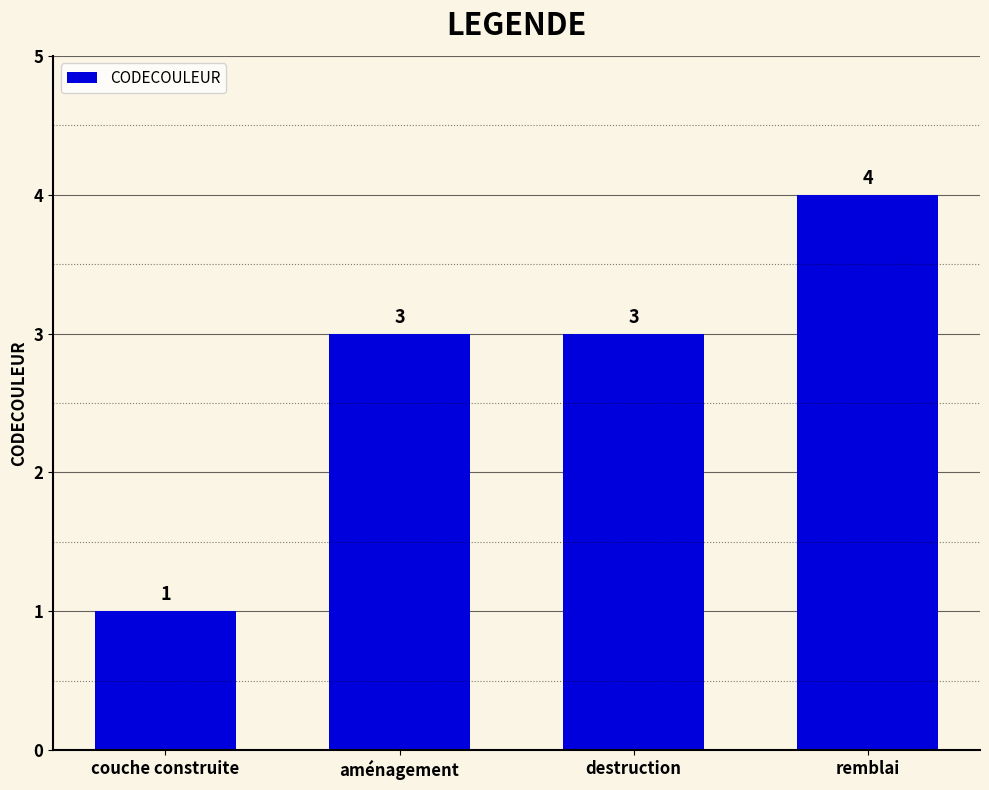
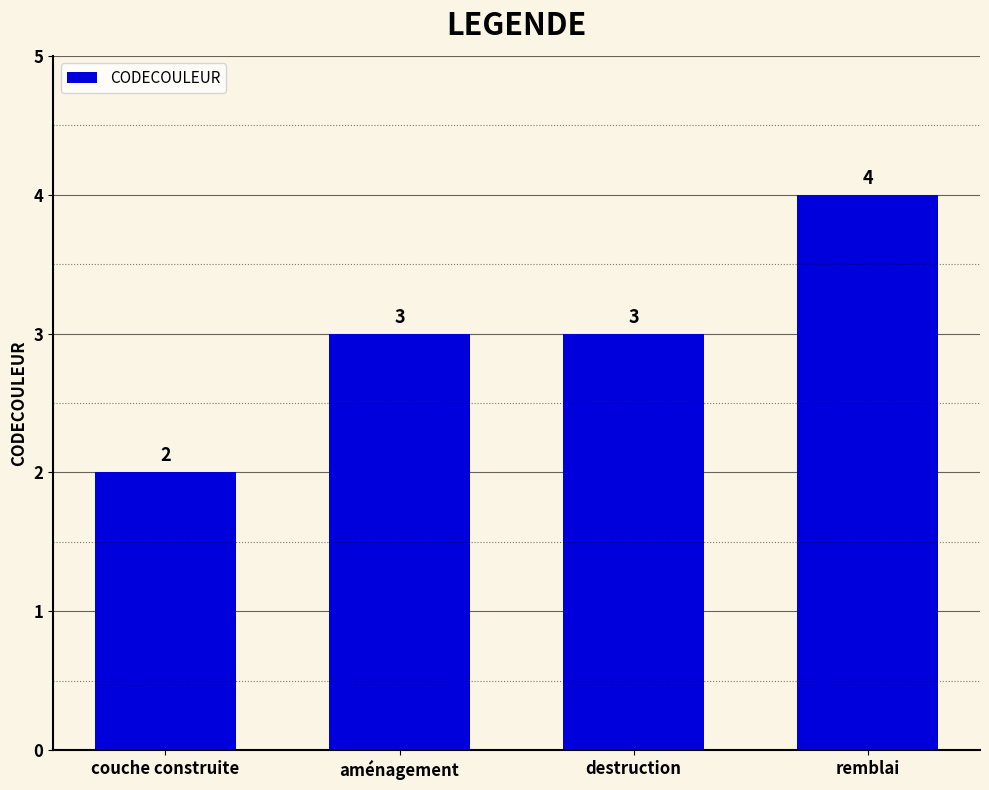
  {
-   "couche construite": 1,
+   "couche construite": 2,
    "aménagement": 3,
    "destruction": 3,
    "remblai": 4
  }
